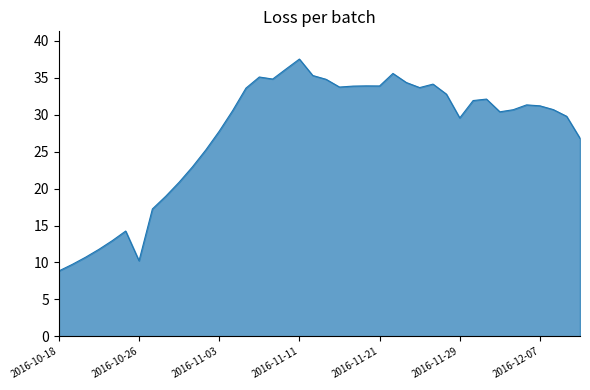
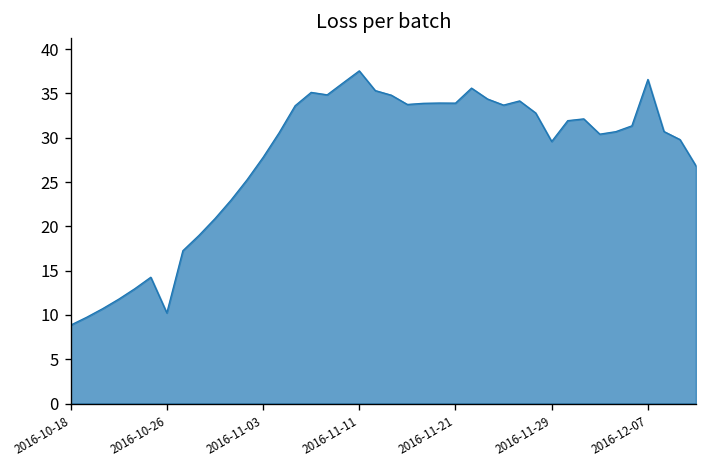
  {
    "2016-10-18": 9,
    "2016-10-26": 10,
    "2016-11-03": 28,
    "2016-11-11": 38,
    "2016-11-21": 34,
    "2016-11-29": 30,
-   "2016-12-07": 31
+   "2016-12-07": 37
  }
